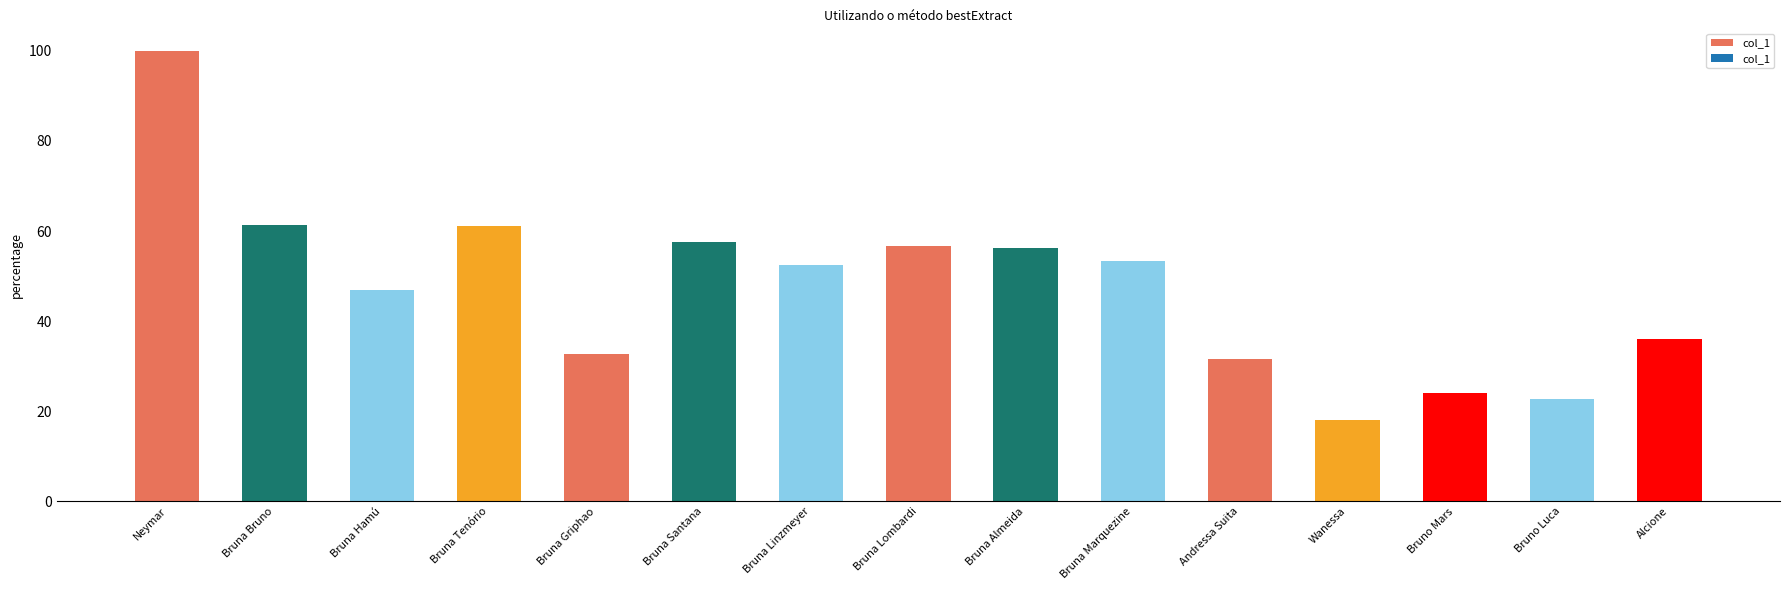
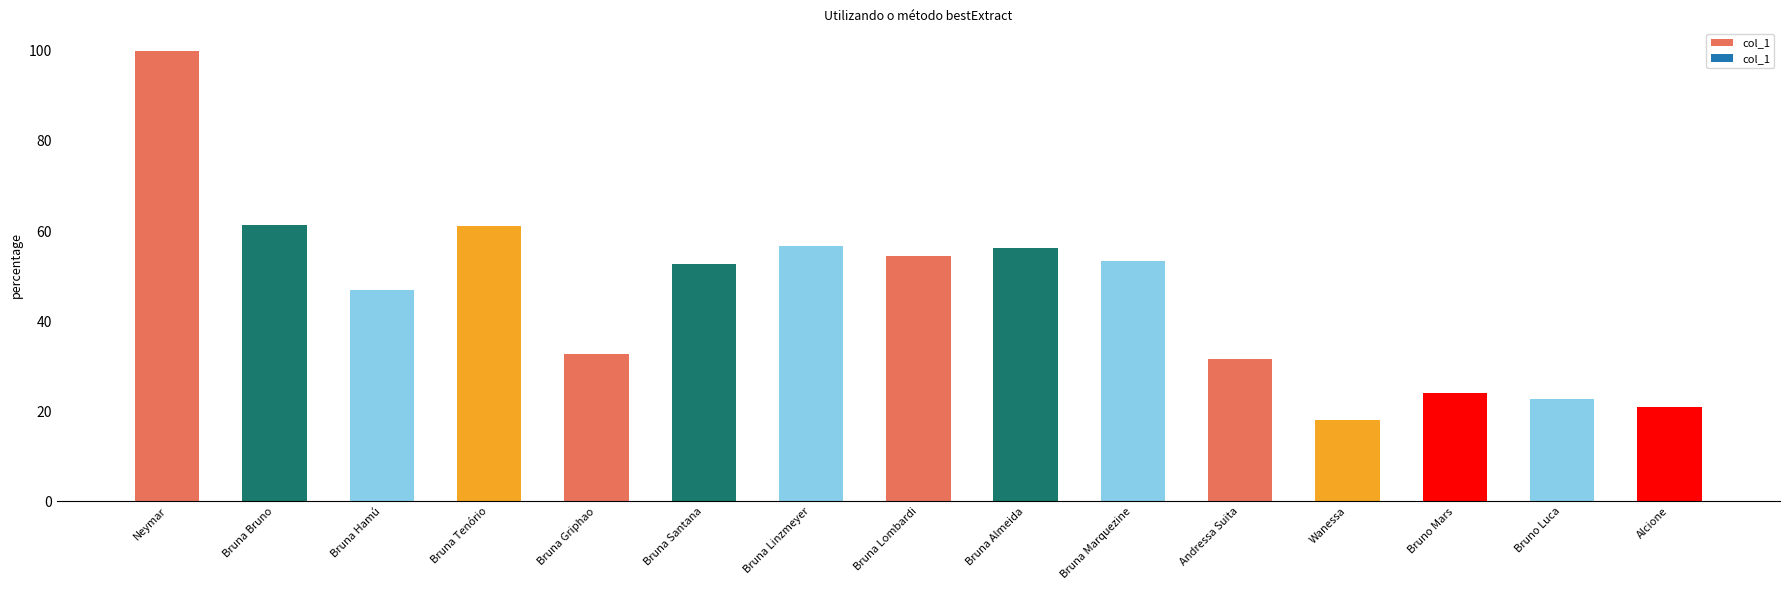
  {
    "Neymar": 100,
    "Bruna Bruno": 61,
    "Bruna Hamú": 47,
    "Bruna Tenório": 61,
    "Bruna Griphao": 33,
-   "Bruna Santana": 58,
-   "Bruna Linzmeyer": 52,
-   "Bruna Lombardi": 57,
+   "Bruna Santana": 53,
+   "Bruna Linzmeyer": 57,
+   "Bruna Lombardi": 54,
    "Bruna Almeida": 56,
    "Bruna Marquezine": 53,
    "Andressa Suita": 32,
    "Wanessa": 18,
    "Bruno Mars": 24,
    "Bruno Luca": 23,
-   "Alcione": 36
+   "Alcione": 21
  }
